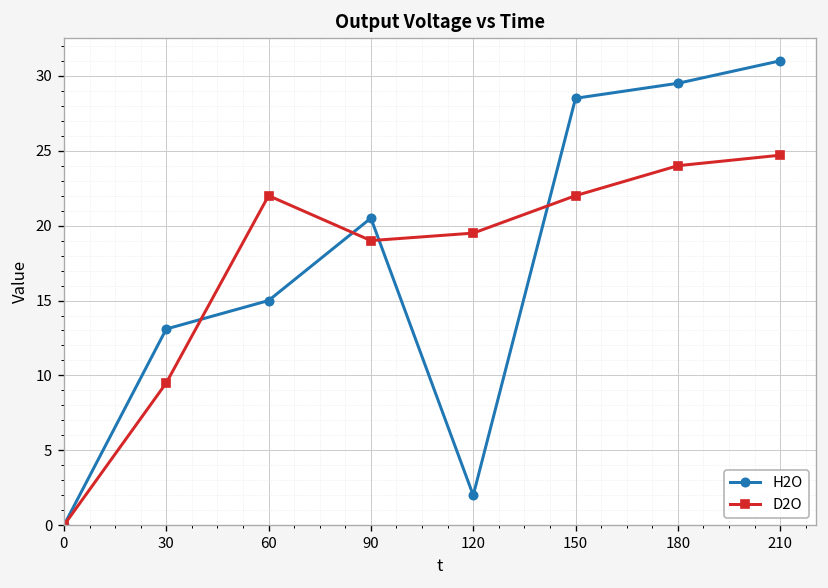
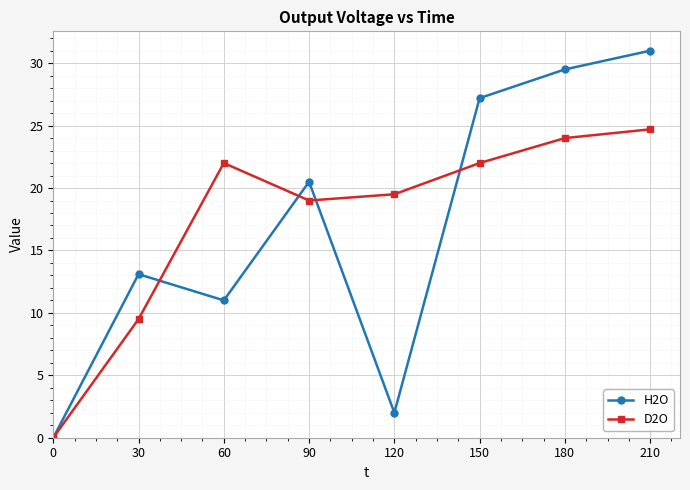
  {
    "H2O": {
      "30": 13.1,
-     "60": 15,
+     "60": 11,
      "90": 20.5,
      "120": 2.0,
-     "150": 28.5,
+     "150": 27.2,
      "180": 29.5,
      "210": 31.0
    },
    "D2O": {
      "30": 9.5,
      "60": 22.0,
      "90": 19.0,
      "120": 19.5,
      "150": 22.0,
      "180": 24.0,
      "210": 24.7
    }
  }
